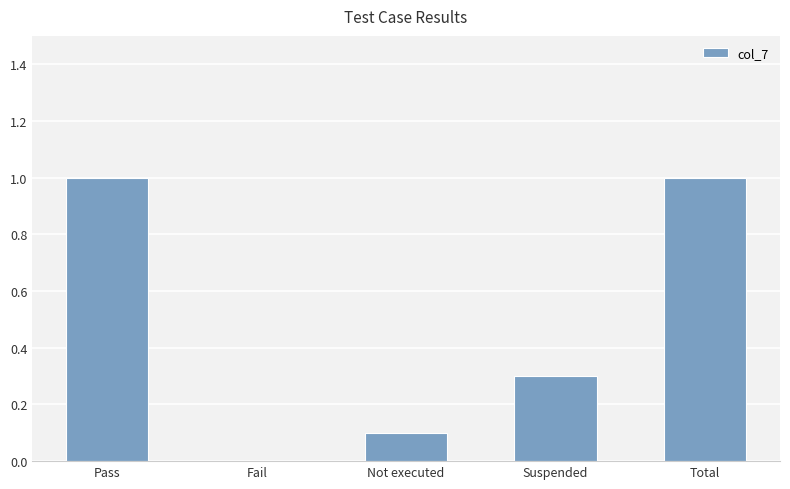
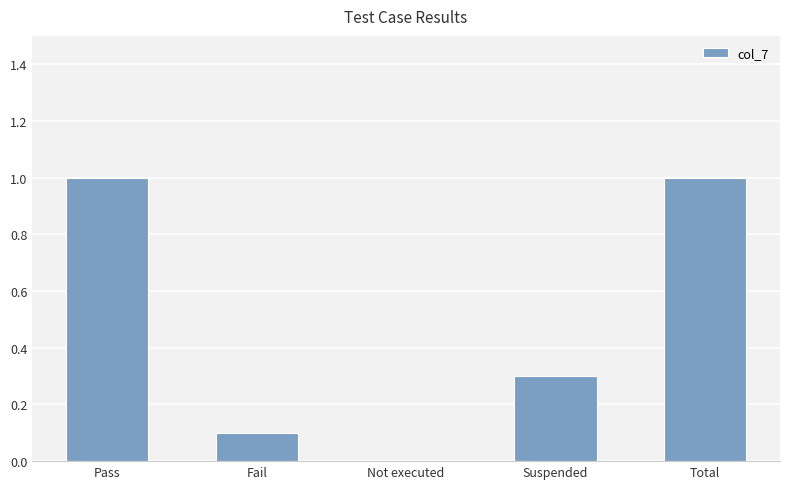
  {
    "Pass": 1.0,
-   "Fail": 0.0,
-   "Not executed": 0.1,
+   "Fail": 0.1,
+   "Not executed": 0.0,
    "Suspended": 0.3,
    "Total": 1.0
  }
